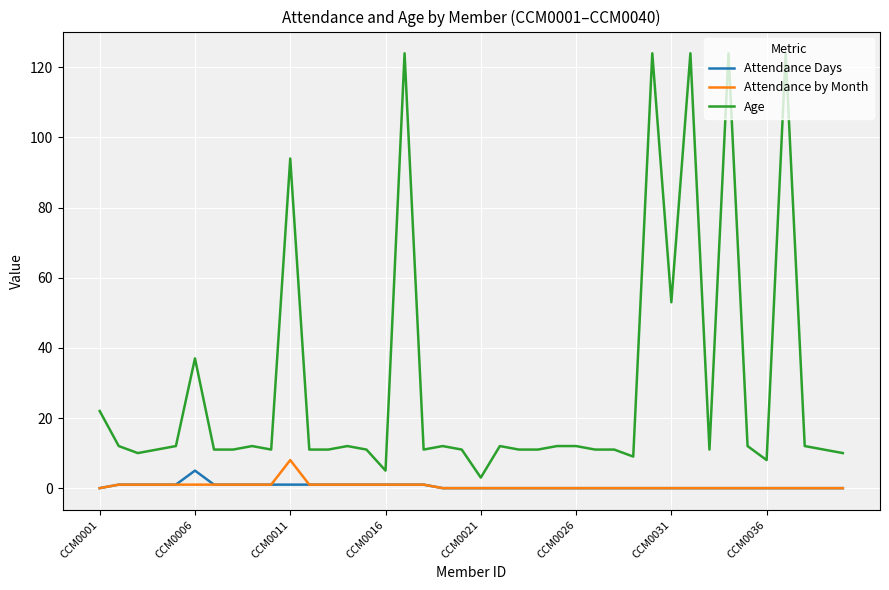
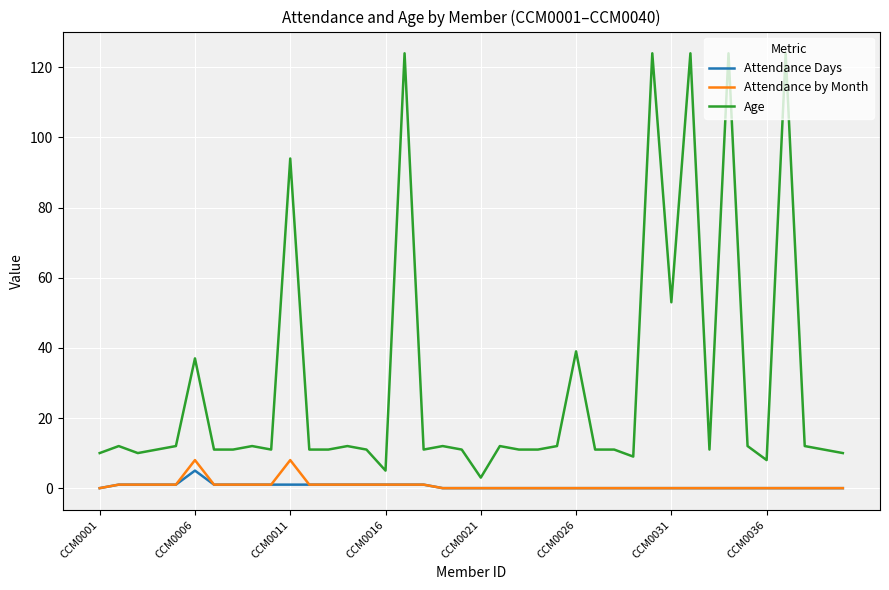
  {
    "Attendance Days": {
      "CCM0006": 5,
      "CCM0011": 1
    },
    "Attendance by Month": {
-     "CCM0006": 1,
+     "CCM0006": 8,
      "CCM0011": 8
    },
    "Age": {
-     "CCM0001": 22,
+     "CCM0001": 10,
      "CCM0006": 37,
      "CCM0011": 94,
      "CCM0016": 5,
      "CCM0021": 3,
-     "CCM0026": 12,
+     "CCM0026": 39,
      "CCM0031": 53,
      "CCM0036": 8
    }
  }
